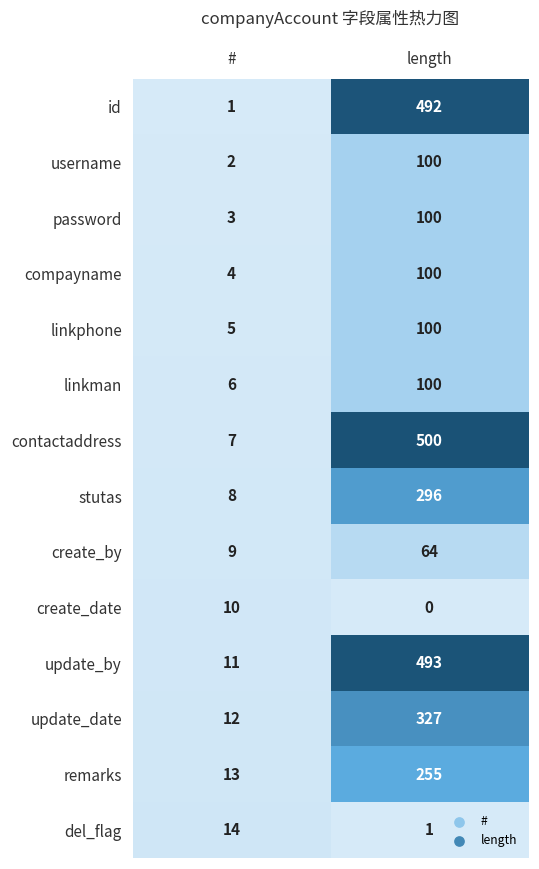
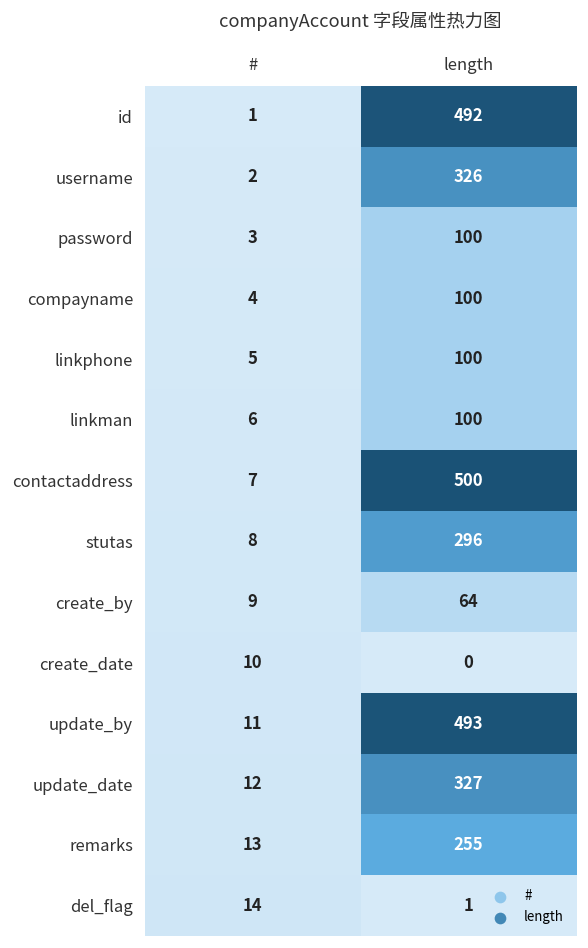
  {
    "id": {
      "#": 1,
      "length": 492
    },
    "username": {
      "#": 2,
-     "length": 100
+     "length": 326
    },
    "password": {
      "#": 3,
      "length": 100
    },
    "compayname": {
      "#": 4,
      "length": 100
    },
    "linkphone": {
      "#": 5,
      "length": 100
    },
    "linkman": {
      "#": 6,
      "length": 100
    },
    "contactaddress": {
      "#": 7,
      "length": 500
    },
    "stutas": {
      "#": 8,
      "length": 296
    },
    "create_by": {
      "#": 9,
      "length": 64
    },
    "create_date": {
      "#": 10,
      "length": 0
    },
    "update_by": {
      "#": 11,
      "length": 493
    },
    "update_date": {
      "#": 12,
      "length": 327
    },
    "remarks": {
      "#": 13,
      "length": 255
    },
    "del_flag": {
      "#": 14,
      "length": 1
    }
  }
